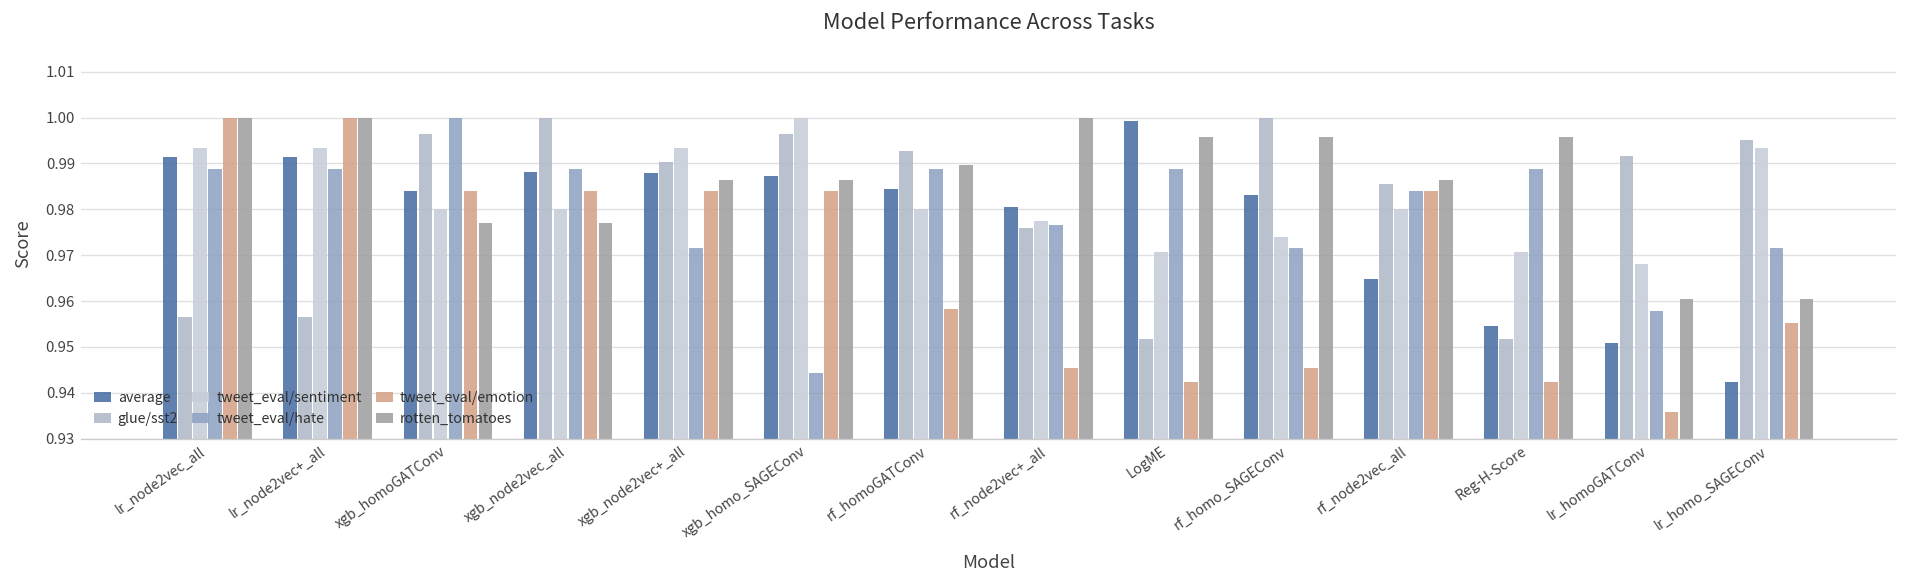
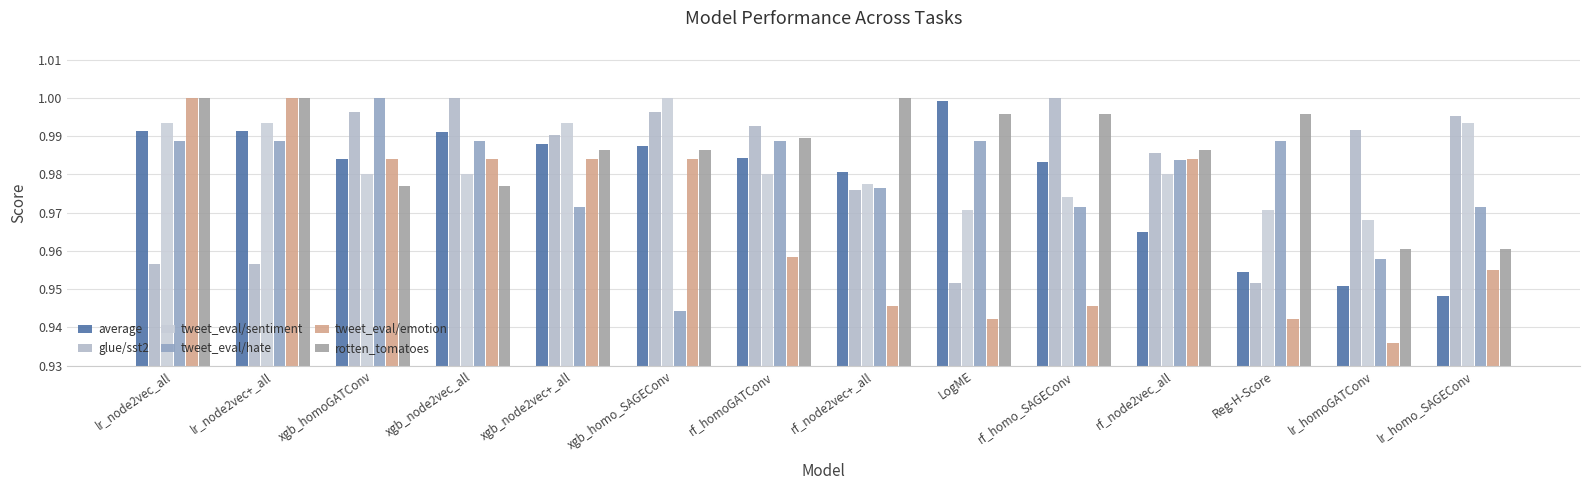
  {
    "average": {
      "lr_node2vec_all": 0.991,
      "lr_node2vec+_all": 0.991,
      "xgb_homoGATConv": 0.984,
-     "xgb_node2vec_all": 0.988,
+     "xgb_node2vec_all": 0.991,
      "xgb_node2vec+_all": 0.988,
      "xgb_homo_SAGEConv": 0.987,
      "rf_homoGATConv": 0.984,
      "rf_node2vec+_all": 0.981,
      "LogME": 0.999,
      "rf_homo_SAGEConv": 0.983,
      "rf_node2vec_all": 0.965,
      "Reg-H-Score": 0.955,
      "lr_homoGATConv": 0.951,
-     "lr_homo_SAGEConv": 0.942
+     "lr_homo_SAGEConv": 0.948
    }
  }
